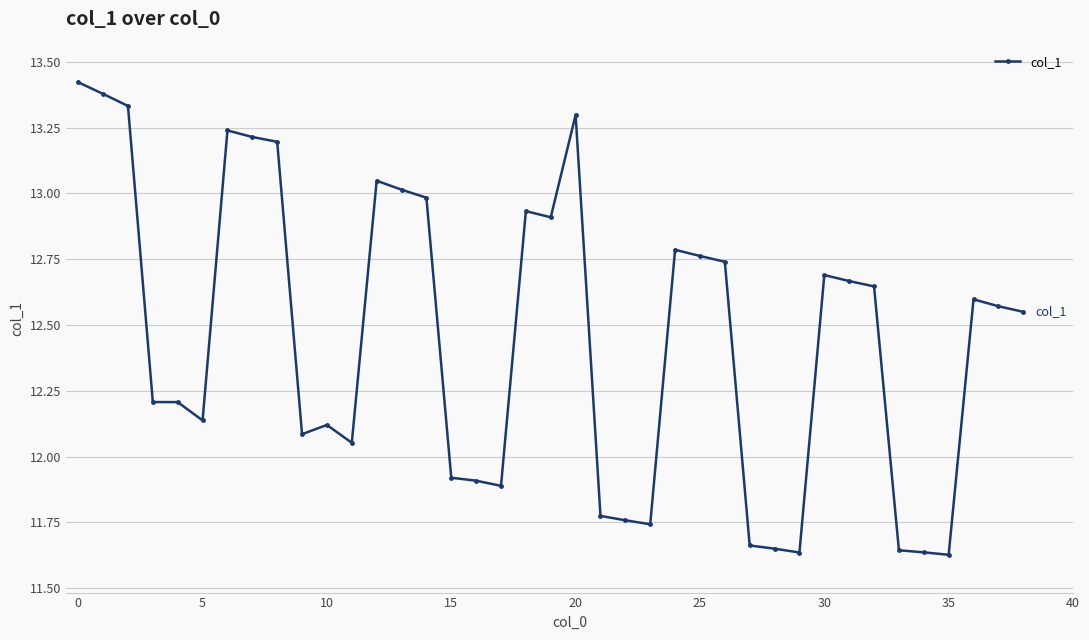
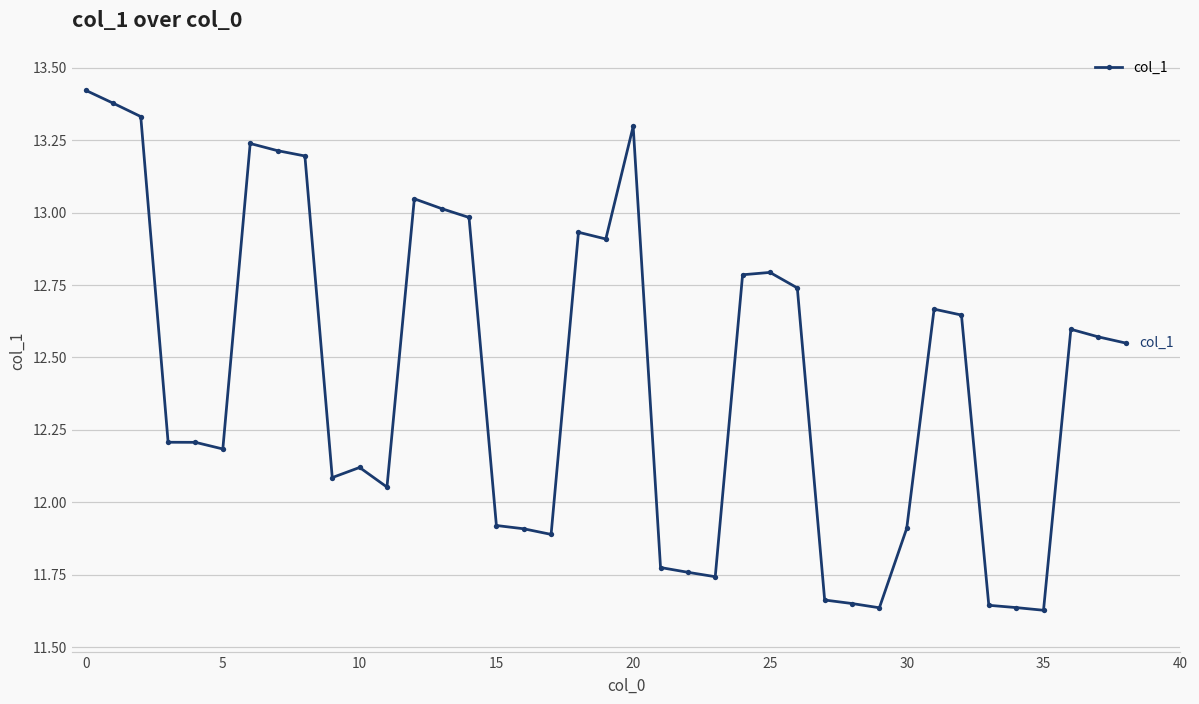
  {
    "0": 13.42,
-   "5": 12.14,
+   "5": 12.18,
    "10": 12.12,
    "15": 11.92,
    "20": 13.30,
-   "25": 12.76,
-   "30": 12.69,
+   "25": 12.79,
+   "30": 11.91,
    "35": 11.63
  }
